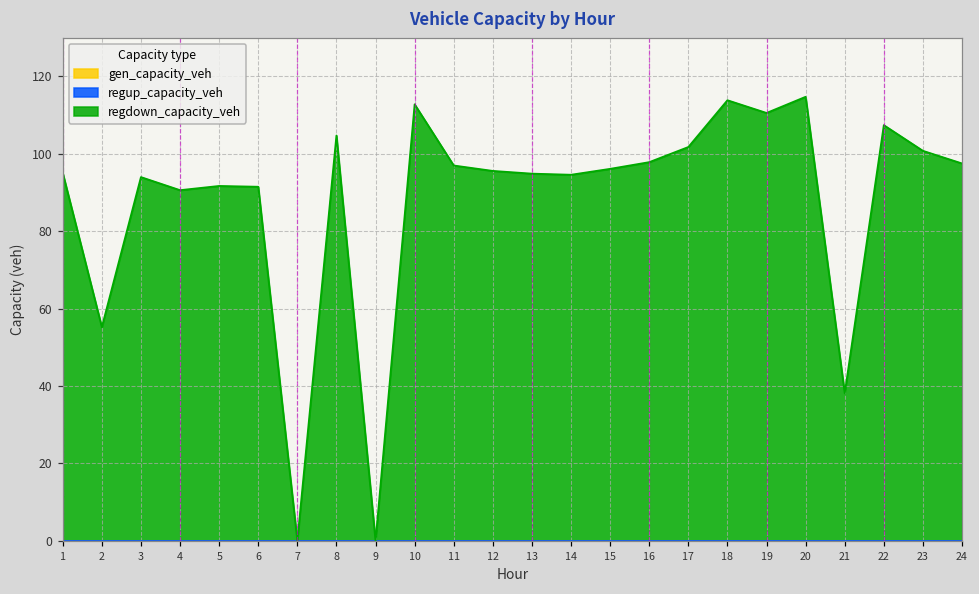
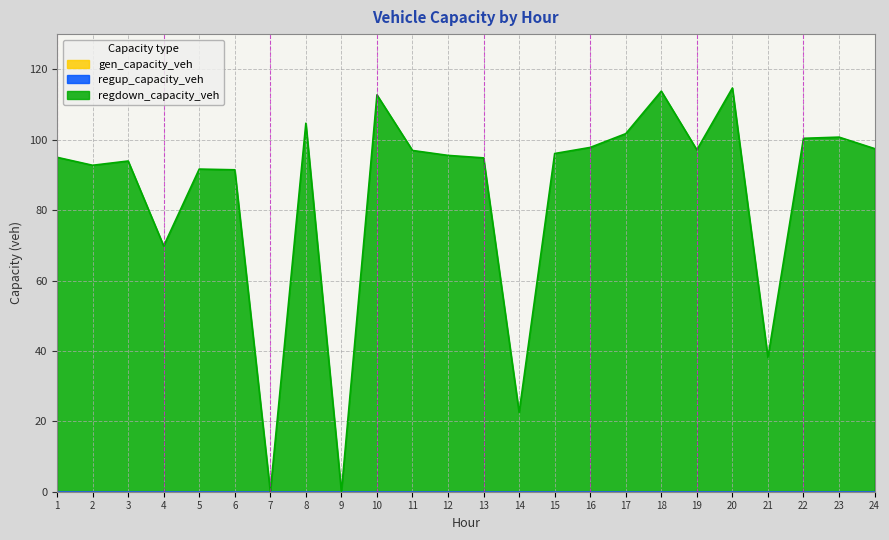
  {
    "regup_capacity_veh": {
      "1": 0,
      "2": 0,
      "3": 0,
      "4": 0,
      "5": 0,
      "6": 0,
      "8": 0,
      "10": 0,
      "11": 0,
      "12": 0,
      "13": 0,
      "14": 0,
      "15": 0,
      "16": 0,
      "17": 0,
      "18": 0,
      "19": 0,
      "20": 0,
      "21": 0,
      "22": 0,
      "23": 0,
      "24": 0
    },
    "regdown_capacity_veh": {
      "1": 95,
-     "2": 55,
+     "2": 93,
      "3": 94,
-     "4": 91,
+     "4": 70,
      "5": 92,
      "6": 91,
      "8": 105,
      "10": 113,
      "11": 97,
      "12": 96,
      "13": 95,
-     "14": 95,
+     "14": 23,
      "15": 96,
      "16": 98,
      "17": 102,
      "18": 114,
-     "19": 111,
+     "19": 97,
      "20": 115,
      "21": 38,
-     "22": 107,
+     "22": 100,
      "23": 101,
      "24": 97
    }
  }
